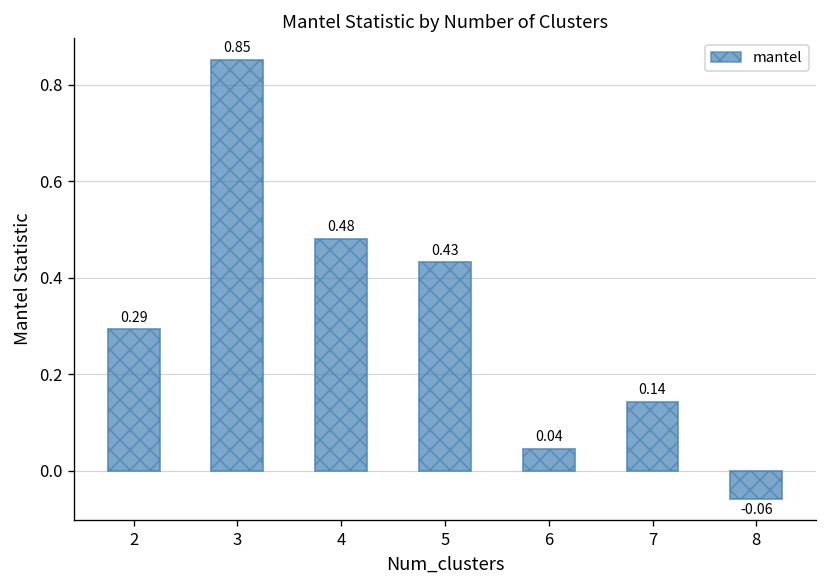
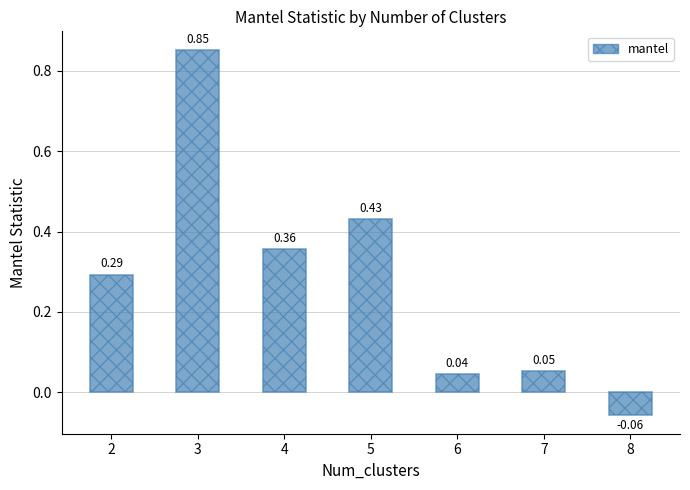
  {
    "2": 0.29,
    "3": 0.85,
-   "4": 0.48,
+   "4": 0.36,
    "5": 0.43,
    "6": 0.04,
-   "7": 0.14,
+   "7": 0.05,
    "8": -0.06
  }
